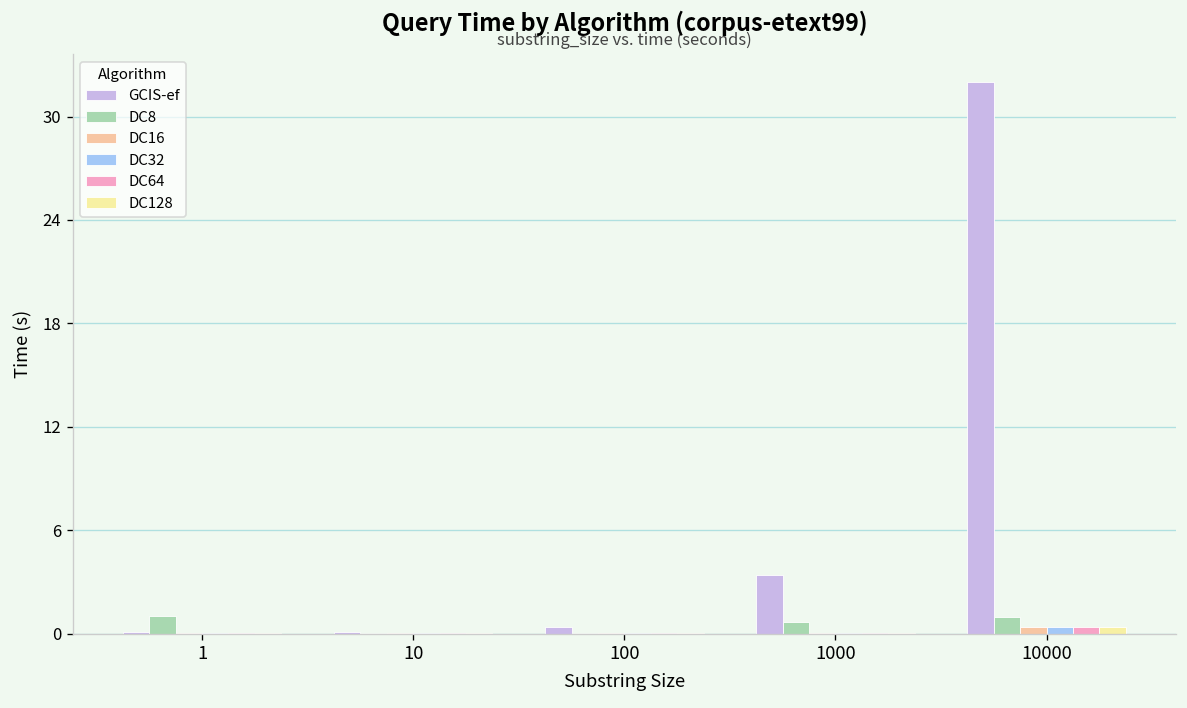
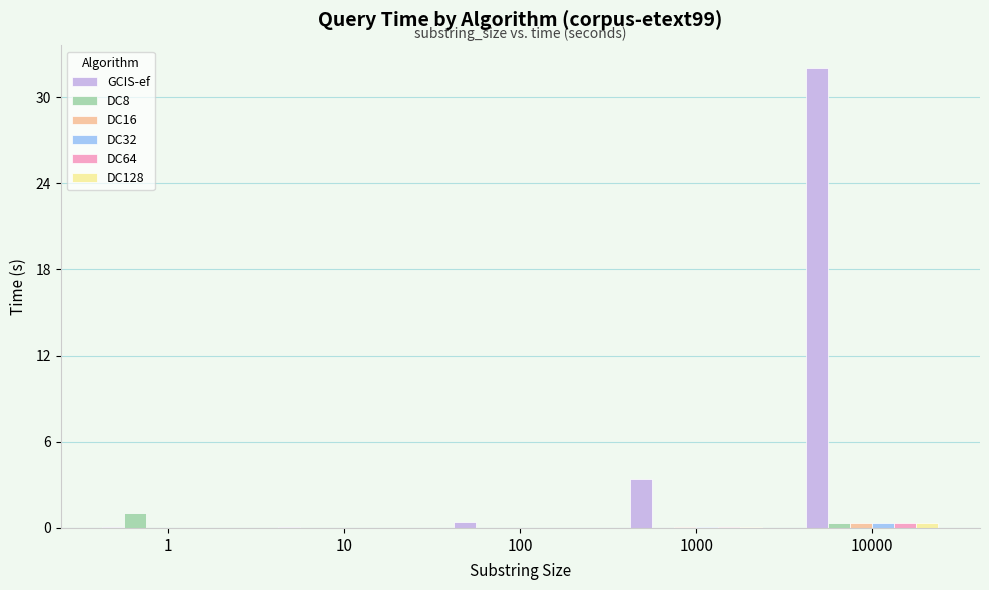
  {
    "DC8": {
      "1": 1.0,
-     "1000": 0.7,
-     "10000": 1.0
+     "1000": 0.0,
+     "10000": 0.4
    }
  }
